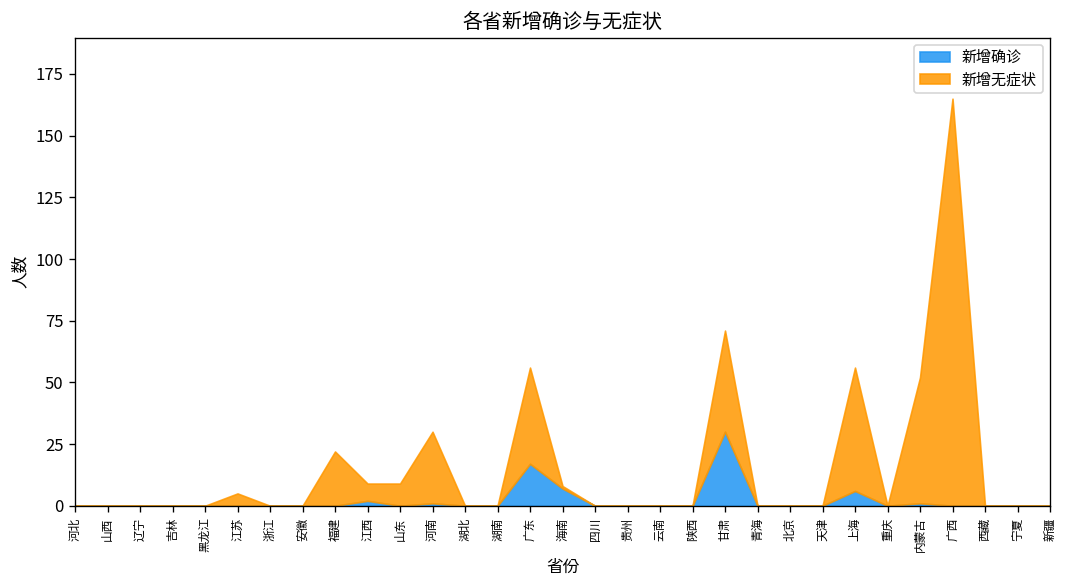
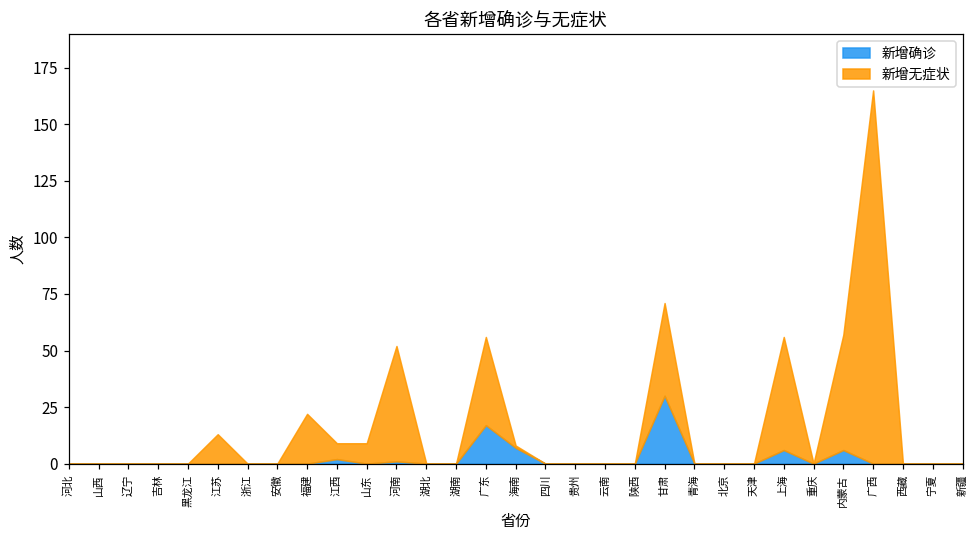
  {
    "新增确诊": {
      "江苏": 0,
      "福建": 0,
      "江西": 2,
      "山东": 0,
      "广东": 17,
      "甘肃": 30,
      "上海": 6,
-     "内蒙古": 1,
+     "内蒙古": 6,
      "广西": 0
    },
    "新增无症状": {
-     "江苏": 5,
+     "江苏": 13,
      "福建": 22,
      "江西": 7,
      "山东": 9,
-     "河南": 29,
+     "河南": 51,
      "广东": 39,
      "甘肃": 41,
      "上海": 50,
      "内蒙古": 51,
      "广西": 165
    }
  }
